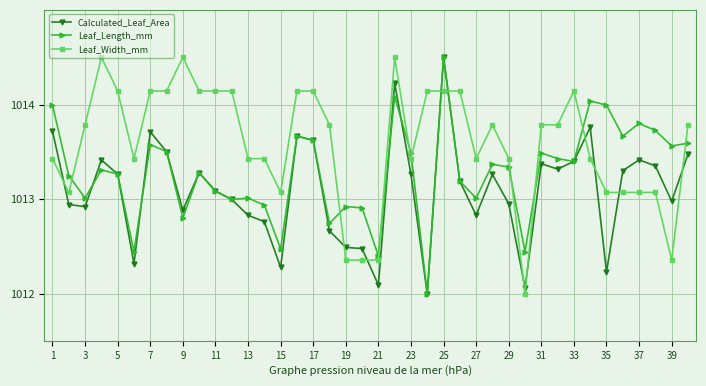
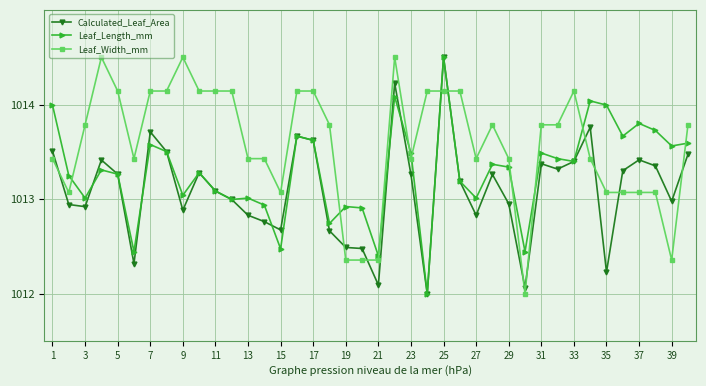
  {
    "Calculated_Leaf_Area": {
-     "1": 1013.7,
+     "1": 1013.5,
      "3": 1012.9,
      "7": 1013.7,
      "9": 1012.9,
      "13": 1012.8,
-     "15": 1012.3,
+     "15": 1012.7,
      "19": 1012.5,
      "21": 1012.1,
      "23": 1013.3,
      "27": 1012.8,
      "29": 1013.0,
      "31": 1013.4,
      "35": 1012.2,
      "37": 1013.4,
      "39": 1013.0
    },
    "Leaf_Length_mm": {
      "1": 1014.0,
      "3": 1013.0,
      "7": 1013.6,
-     "9": 1012.8,
+     "9": 1013.0,
      "13": 1013.0,
      "15": 1012.5,
      "19": 1012.9,
      "21": 1012.4,
      "23": 1013.5,
      "27": 1013.0,
      "29": 1013.3,
      "31": 1013.5,
      "35": 1014.0,
      "37": 1013.8,
      "39": 1013.6
    },
    "Leaf_Width_mm": {
      "1": 1013.4,
      "3": 1013.8,
      "5": 1014.1,
      "7": 1014.1,
      "9": 1014.5,
      "11": 1014.1,
      "13": 1013.4,
      "15": 1013.1,
      "17": 1014.1,
      "19": 1012.4,
      "21": 1012.4,
      "23": 1013.4,
      "25": 1014.1,
      "27": 1013.4,
      "29": 1013.4,
      "31": 1013.8,
      "33": 1014.1,
      "35": 1013.1,
      "37": 1013.1,
      "39": 1012.4
    }
  }
